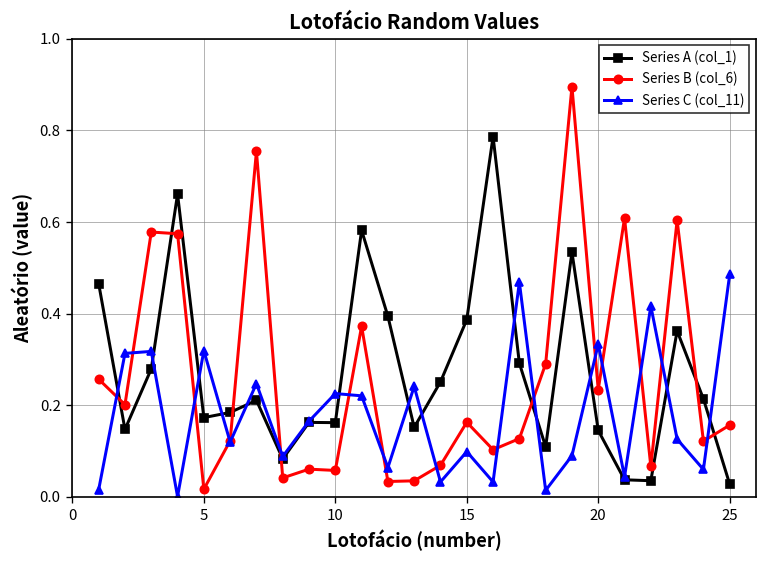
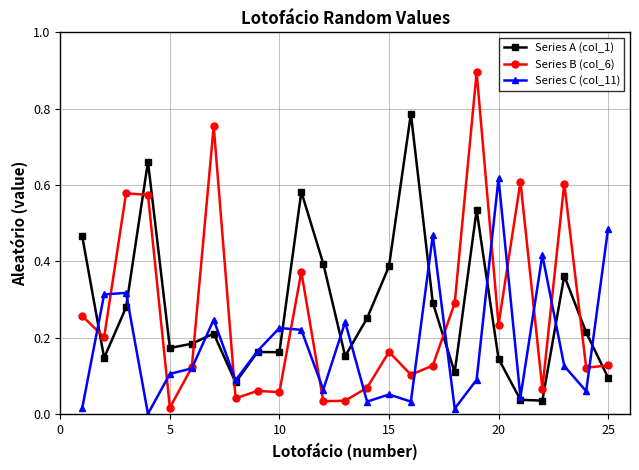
  {
    "Series A (col_1)": {
      "5": 0.17,
      "10": 0.16,
      "15": 0.39,
      "20": 0.14,
-     "25": 0.03
+     "25": 0.10
    },
    "Series B (col_6)": {
      "5": 0.02,
      "10": 0.06,
      "15": 0.16,
      "20": 0.23,
-     "25": 0.16
+     "25": 0.13
    },
    "Series C (col_11)": {
-     "5": 0.32,
+     "5": 0.11,
      "10": 0.23,
-     "15": 0.10,
-     "20": 0.33,
+     "15": 0.05,
+     "20": 0.62,
      "25": 0.49
    }
  }
